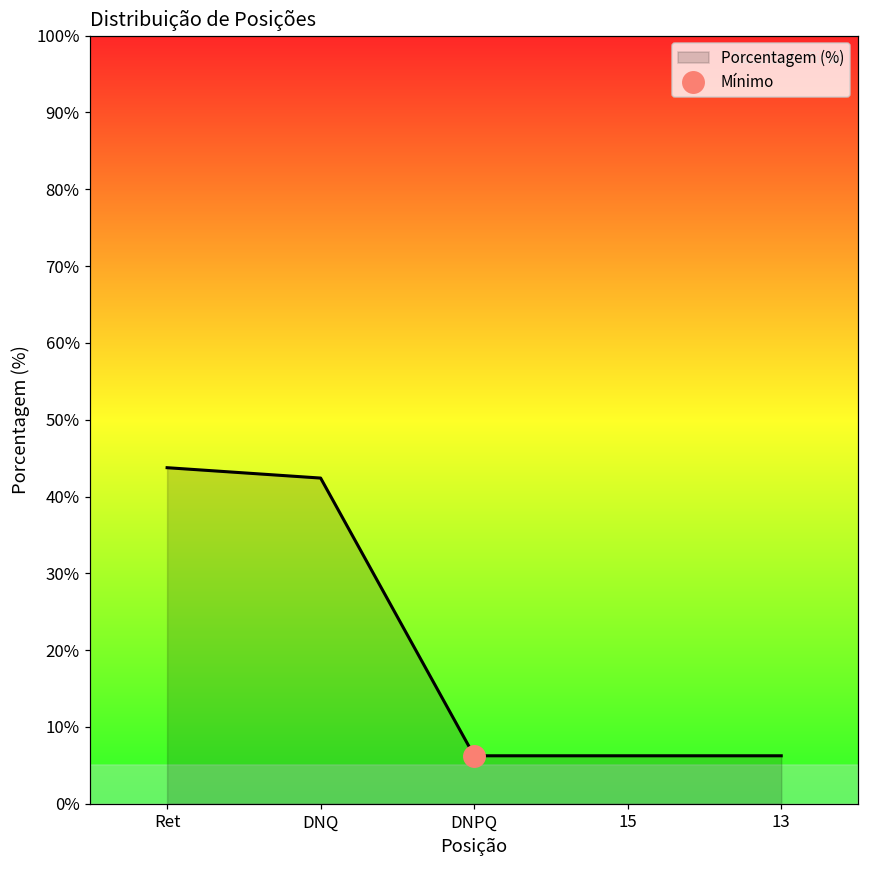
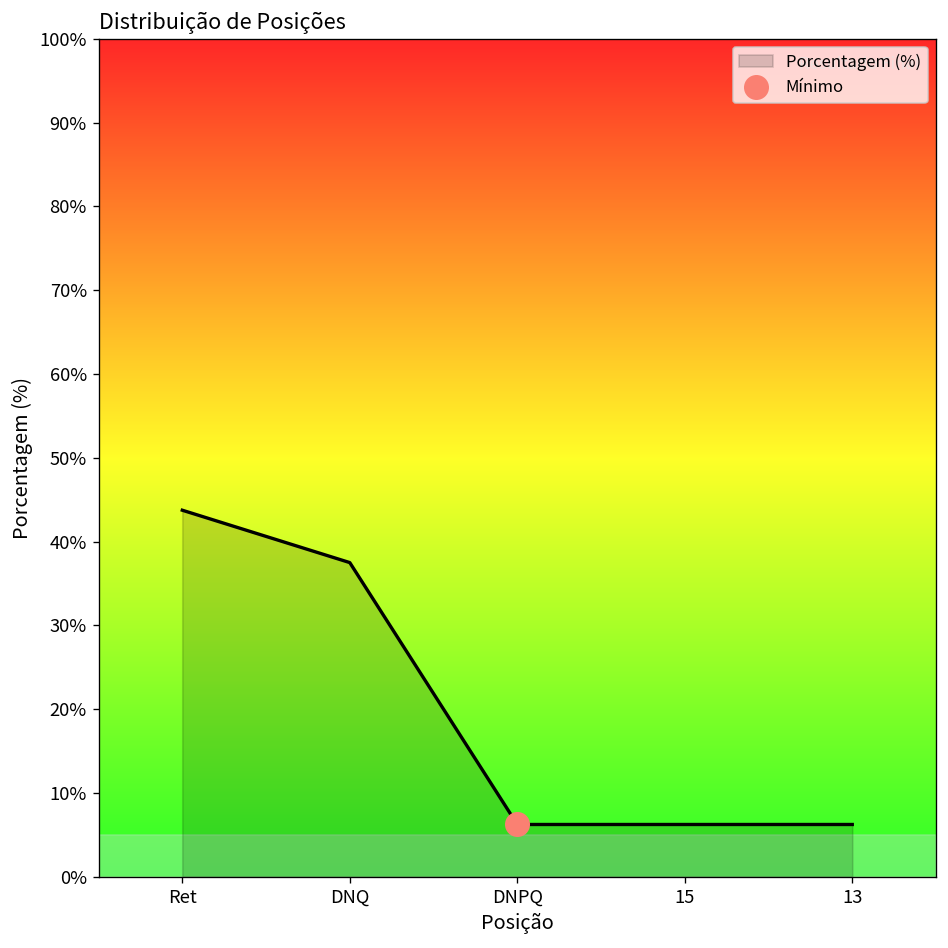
  {
    "Porcentagem (%)": {
      "Ret": "44%",
-     "DNQ": "42%",
+     "DNQ": "38%",
      "15": "6%",
      "13": "6%"
    }
  }
